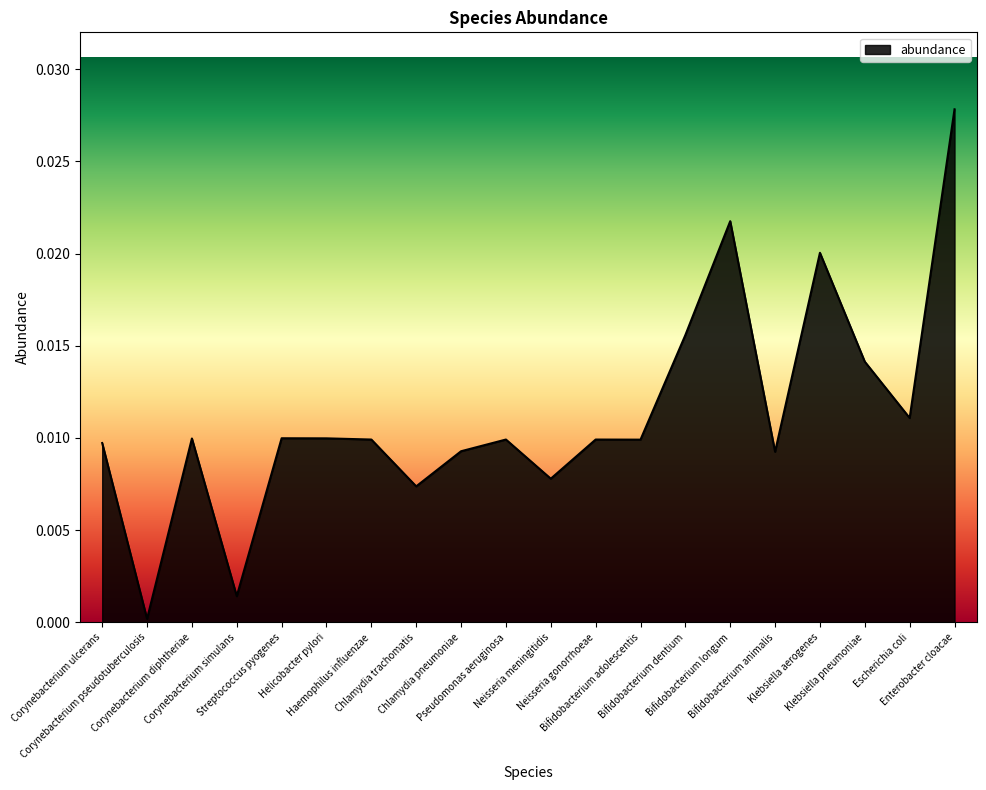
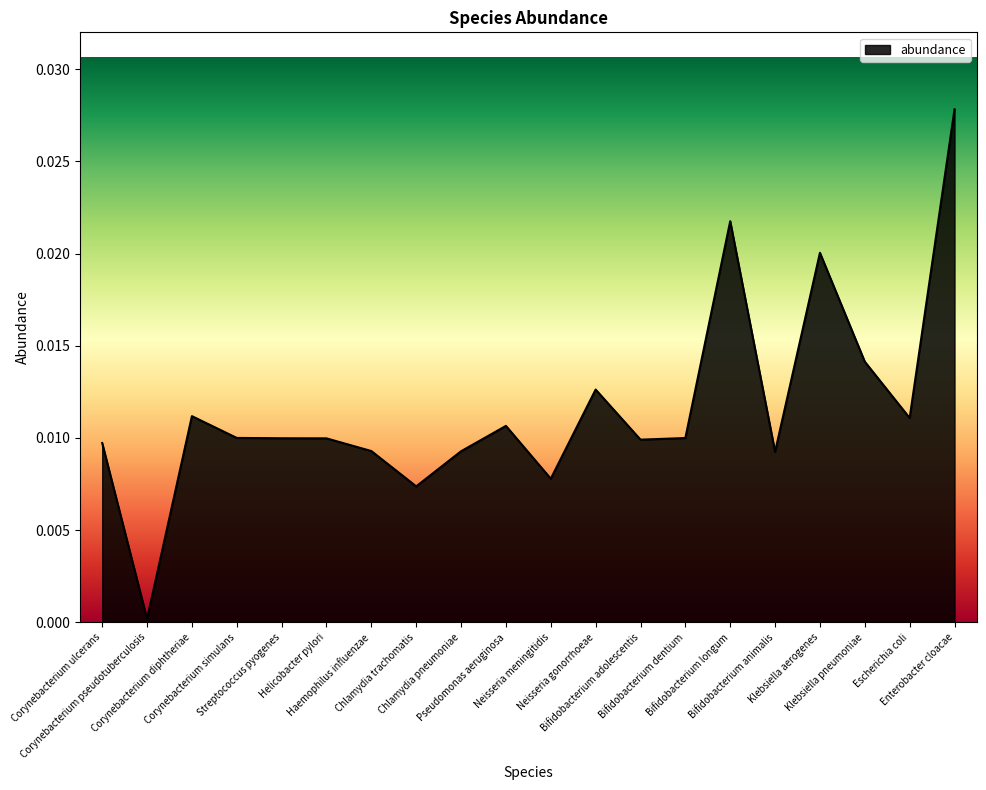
  {
    "Corynebacterium ulcerans": 0.0097,
    "Corynebacterium pseudotuberculosis": 0.0002,
-   "Corynebacterium diphtheriae": 0.0100,
-   "Corynebacterium simulans": 0.0014,
+   "Corynebacterium diphtheriae": 0.0112,
+   "Corynebacterium simulans": 0.0100,
    "Streptococcus pyogenes": 0.0100,
    "Helicobacter pylori": 0.0100,
-   "Haemophilus influenzae": 0.0099,
+   "Haemophilus influenzae": 0.0093,
    "Chlamydia trachomatis": 0.0074,
    "Chlamydia pneumoniae": 0.0093,
-   "Pseudomonas aeruginosa": 0.0099,
+   "Pseudomonas aeruginosa": 0.0107,
    "Neisseria meningitidis": 0.0078,
-   "Neisseria gonorrhoeae": 0.0099,
+   "Neisseria gonorrhoeae": 0.0126,
    "Bifidobacterium adolescentis": 0.0099,
-   "Bifidobacterium dentium": 0.0156,
+   "Bifidobacterium dentium": 0.0100,
    "Bifidobacterium longum": 0.0218,
    "Bifidobacterium animalis": 0.0093,
    "Klebsiella aerogenes": 0.0200,
    "Klebsiella pneumoniae": 0.0141,
    "Escherichia coli": 0.0111,
    "Enterobacter cloacae": 0.0278
  }
